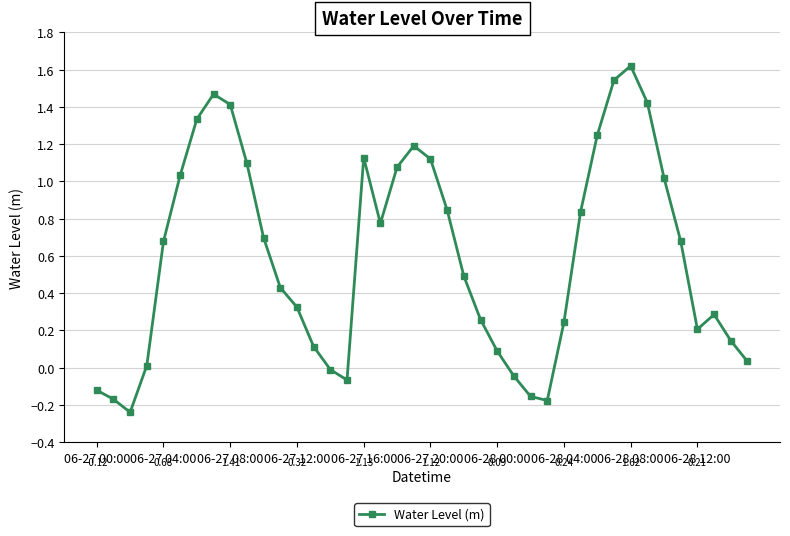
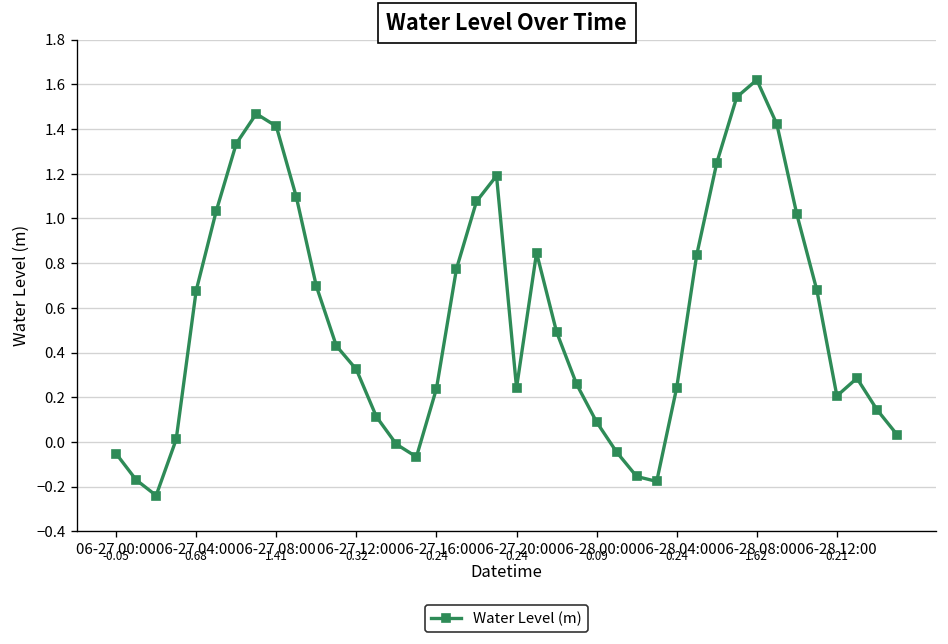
  {
-   "06-27 00:00": -0.12,
-   "06-27 16:00": 1.13,
-   "06-27 20:00": 1.12
+   "06-27 00:00": -0.05,
+   "06-27 16:00": 0.24,
+   "06-27 20:00": 0.24
  }
